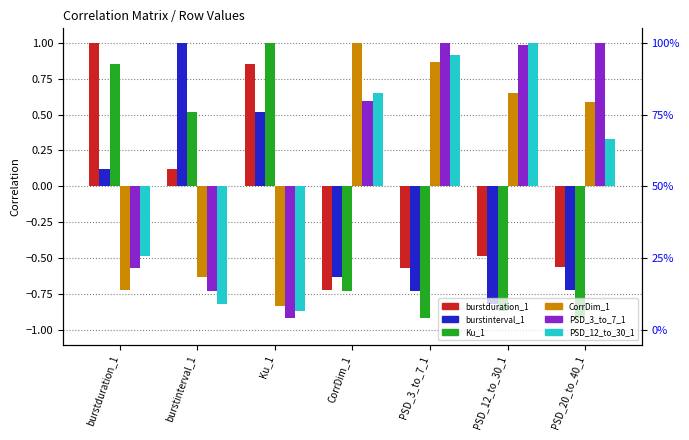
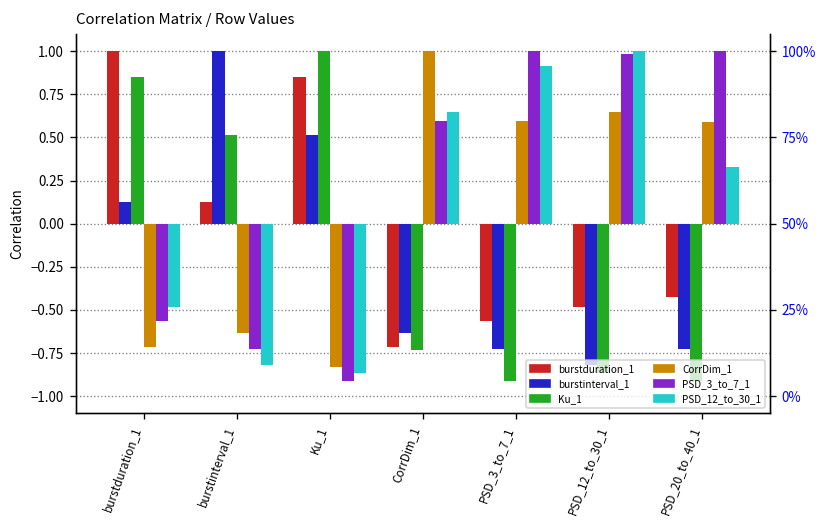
  {
    "burstduration_1": {
      "burstduration_1": 1.00,
      "burstinterval_1": 0.12,
      "Ku_1": 0.85,
      "CorrDim_1": -0.72,
      "PSD_3_to_7_1": -0.57,
      "PSD_12_to_30_1": -0.48,
-     "PSD_20_to_40_1": -0.56
+     "PSD_20_to_40_1": -0.43
    },
    "burstinterval_1": {
      "burstduration_1": 0.12,
      "burstinterval_1": 1.00,
      "Ku_1": 0.51,
      "CorrDim_1": -0.63,
      "PSD_3_to_7_1": -0.73,
      "PSD_20_to_40_1": -0.72
    },
    "Ku_1": {
      "burstduration_1": 0.85,
      "burstinterval_1": 0.51,
      "Ku_1": 1.00,
      "CorrDim_1": -0.73,
      "PSD_3_to_7_1": -0.91
    },
    "CorrDim_1": {
      "burstduration_1": -0.72,
      "burstinterval_1": -0.63,
      "Ku_1": -0.83,
      "CorrDim_1": 1.00,
-     "PSD_3_to_7_1": 0.87,
+     "PSD_3_to_7_1": 0.60,
      "PSD_12_to_30_1": 0.65,
      "PSD_20_to_40_1": 0.59
    },
    "PSD_3_to_7_1": {
      "burstduration_1": -0.57,
      "burstinterval_1": -0.73,
      "Ku_1": -0.91,
      "CorrDim_1": 0.60,
      "PSD_3_to_7_1": 1.00,
      "PSD_12_to_30_1": 0.98,
      "PSD_20_to_40_1": 1.00
    },
    "PSD_12_to_30_1": {
      "burstduration_1": -0.48,
      "burstinterval_1": -0.82,
      "Ku_1": -0.87,
      "CorrDim_1": 0.65,
      "PSD_3_to_7_1": 0.91,
      "PSD_12_to_30_1": 1.00,
      "PSD_20_to_40_1": 0.33
    }
  }
